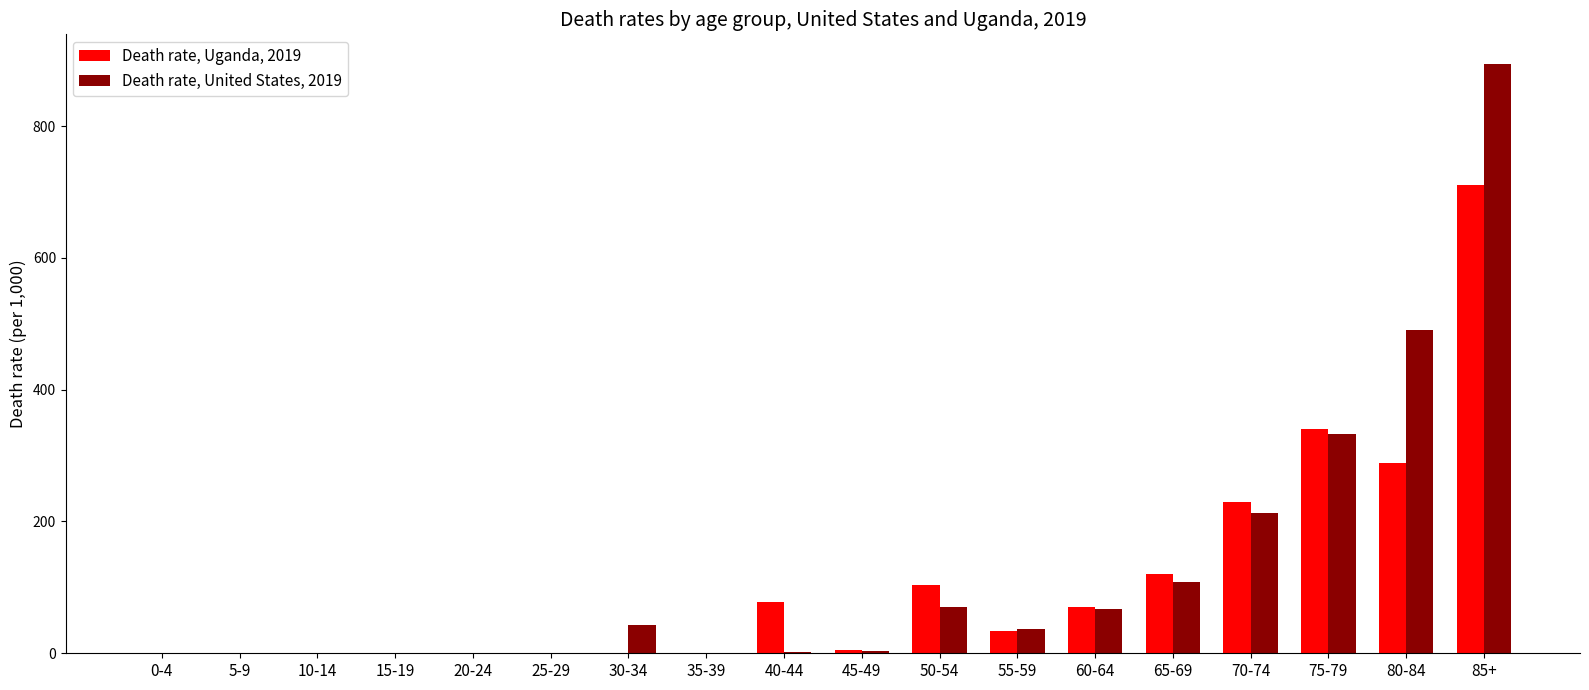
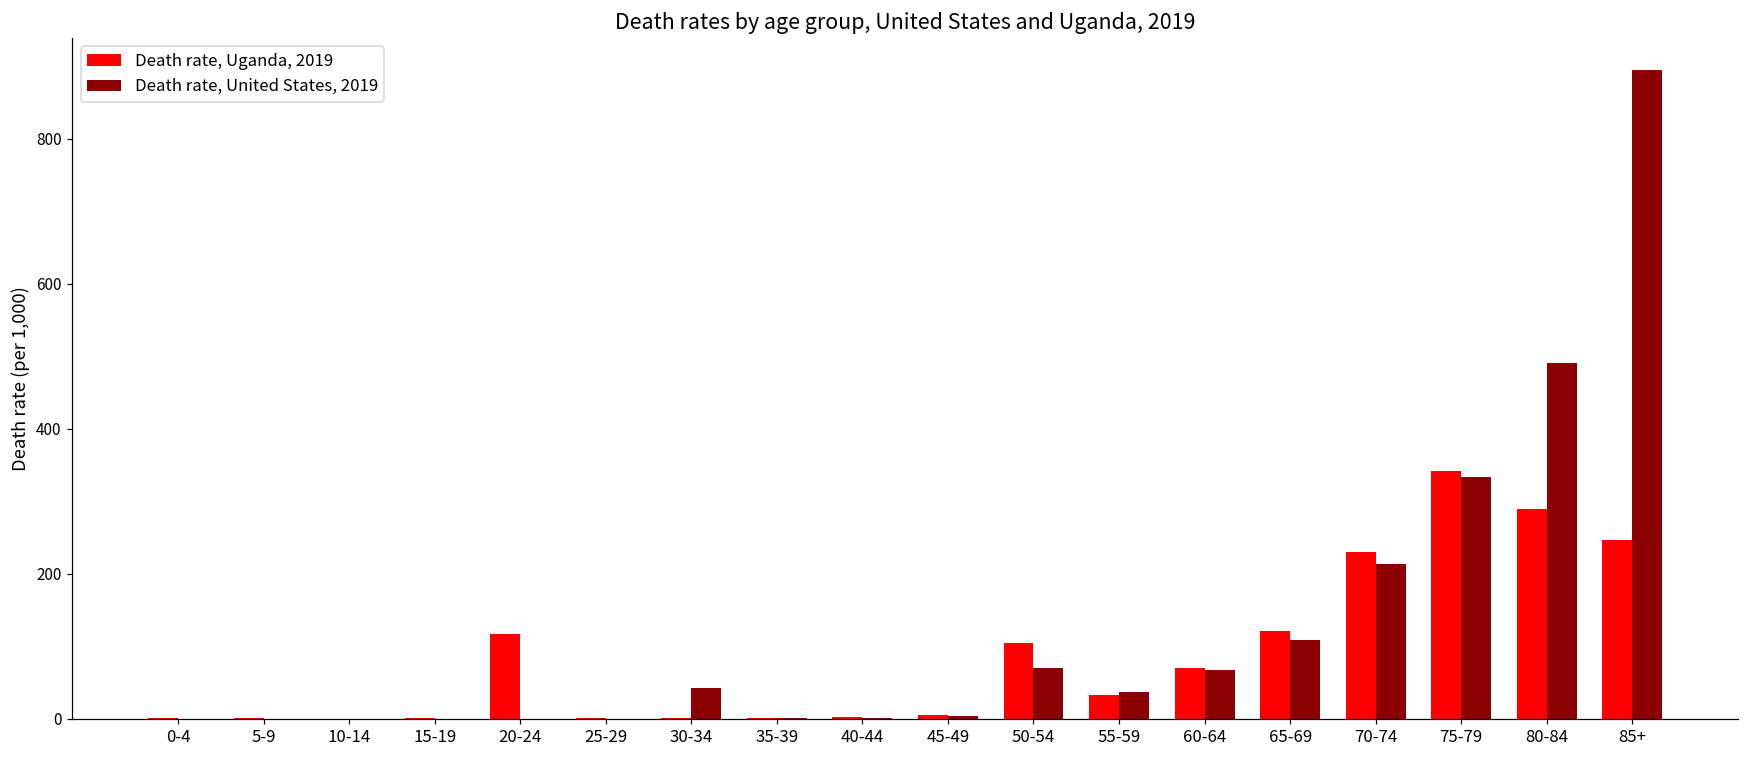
  {
    "Death rate, Uganda, 2019": {
-     "20-24": 0,
-     "40-44": 80,
+     "20-24": 120,
+     "40-44": 0,
      "45-49": 10,
      "50-54": 100,
      "55-59": 30,
      "60-64": 70,
      "65-69": 120,
      "70-74": 230,
      "75-79": 340,
      "80-84": 290,
-     "85+": 710
+     "85+": 250
    },
    "Death rate, United States, 2019": {
      "30-34": 40,
      "45-49": 0,
      "50-54": 70,
      "55-59": 40,
      "60-64": 70,
      "65-69": 110,
      "70-74": 210,
      "75-79": 330,
      "80-84": 490,
      "85+": 890
    }
  }
